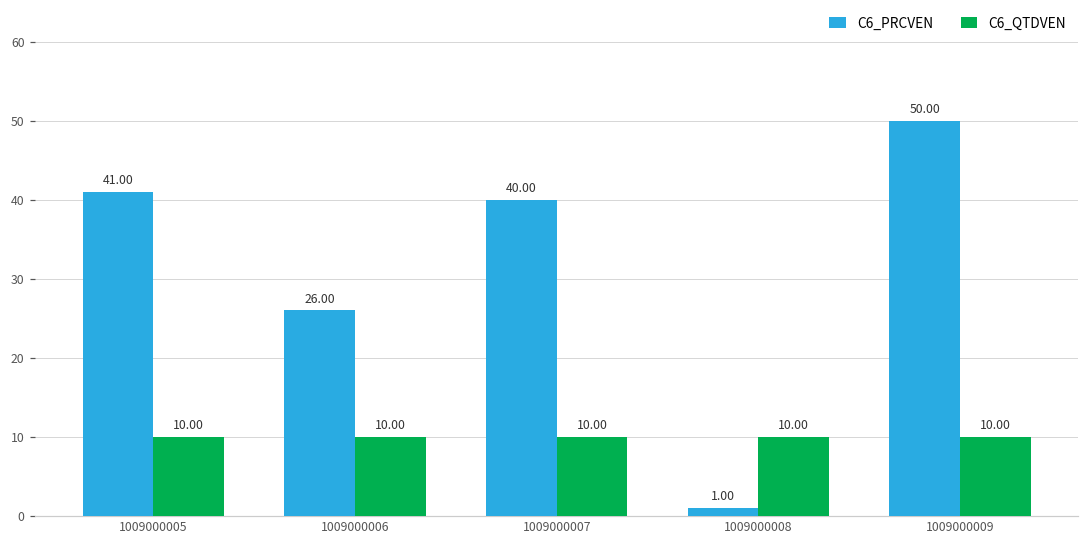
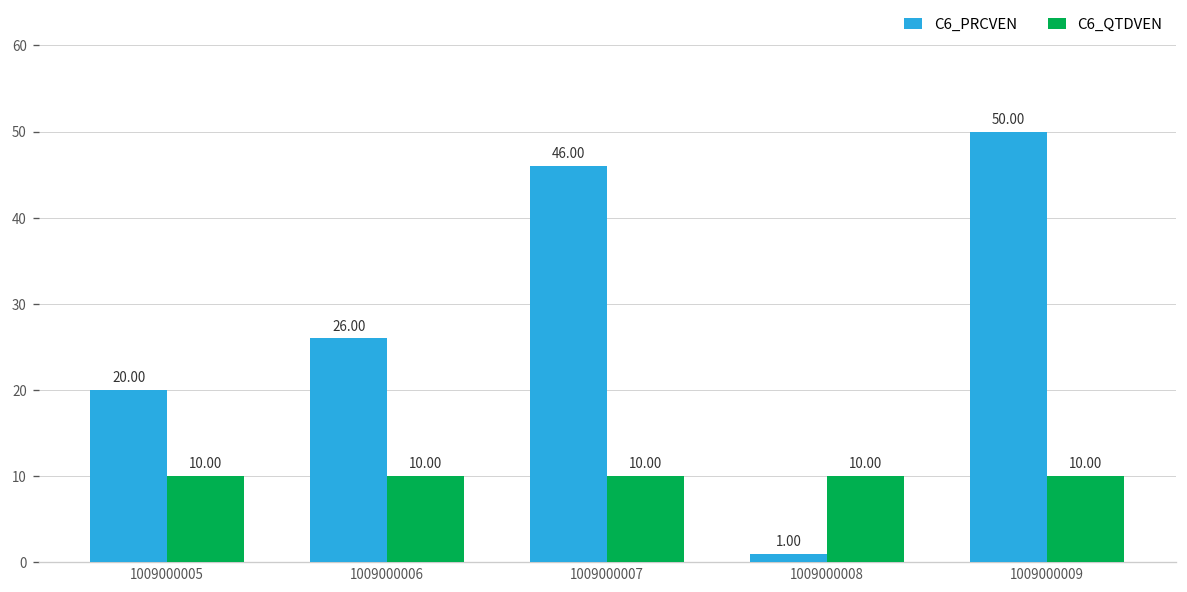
  {
    "C6_PRCVEN": {
-     "1009000005": 41.00,
+     "1009000005": 20.00,
      "1009000006": 26.00,
-     "1009000007": 40.00,
+     "1009000007": 46.00,
      "1009000008": 1.00,
      "1009000009": 50.00
    },
    "C6_QTDVEN": {
      "1009000005": 10.00,
      "1009000006": 10.00,
      "1009000007": 10.00,
      "1009000008": 10.00,
      "1009000009": 10.00
    }
  }
